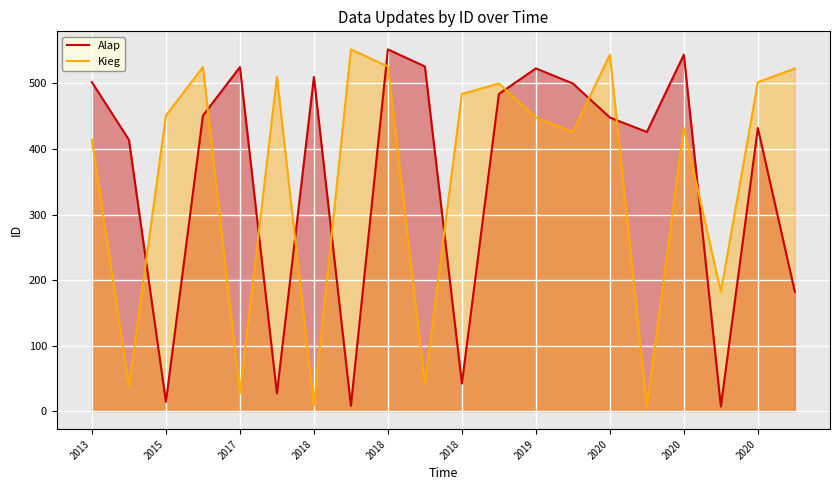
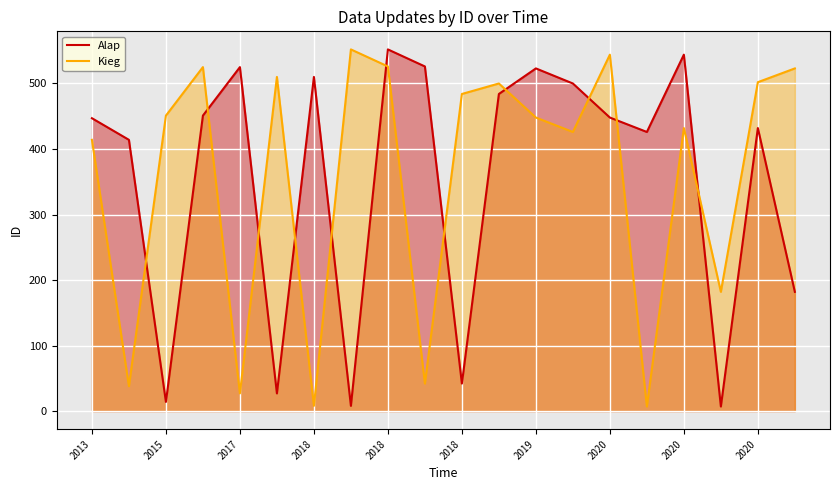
  {
    "Alap": {
-     "2013": 500,
+     "2013": 450,
      "2015": 10
    },
    "Kieg": {
      "2013": 410,
      "2015": 450
    }
  }
